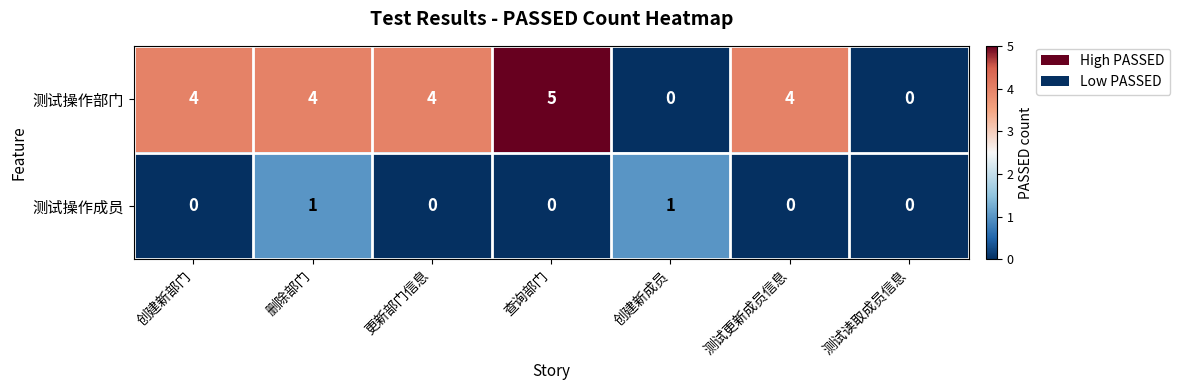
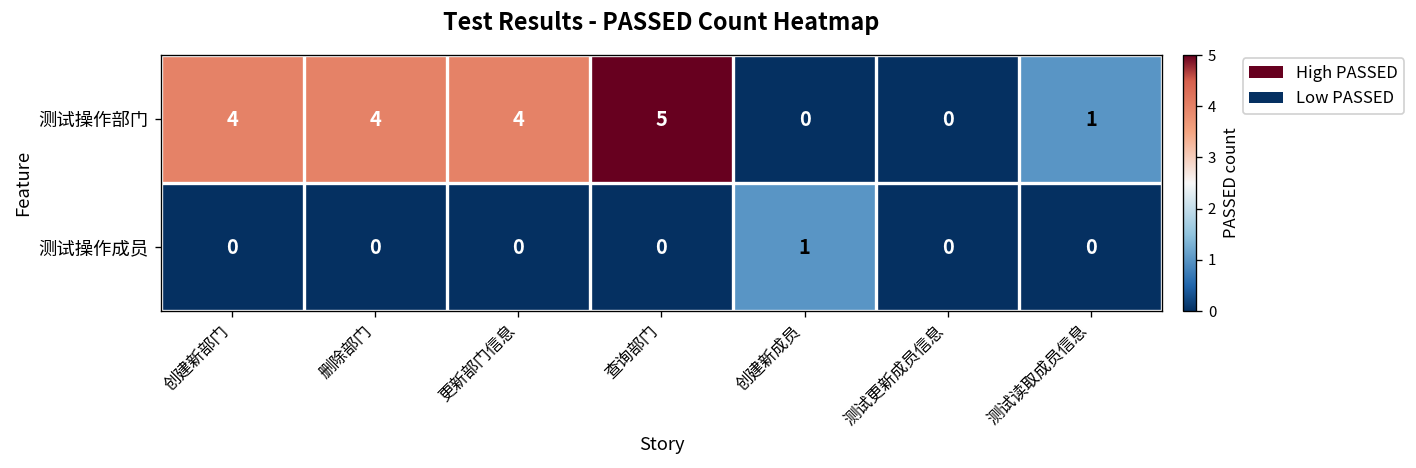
  {
    "测试操作部门": {
      "创建新部门": 4,
      "删除部门": 4,
      "更新部门信息": 4,
      "查询部门": 5,
      "创建新成员": 0,
-     "测试更新成员信息": 4,
-     "测试读取成员信息": 0
+     "测试更新成员信息": 0,
+     "测试读取成员信息": 1
    },
    "测试操作成员": {
      "创建新部门": 0,
-     "删除部门": 1,
+     "删除部门": 0,
      "更新部门信息": 0,
      "查询部门": 0,
      "创建新成员": 1,
      "测试更新成员信息": 0,
      "测试读取成员信息": 0
    }
  }
